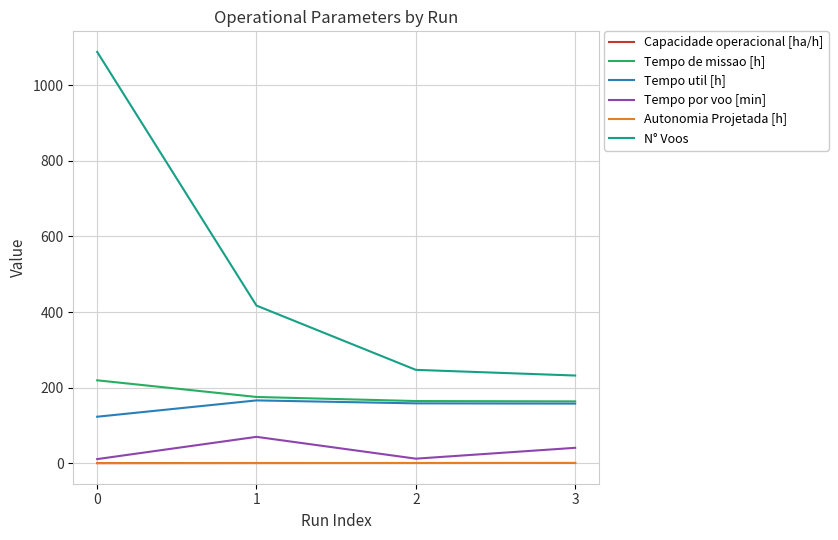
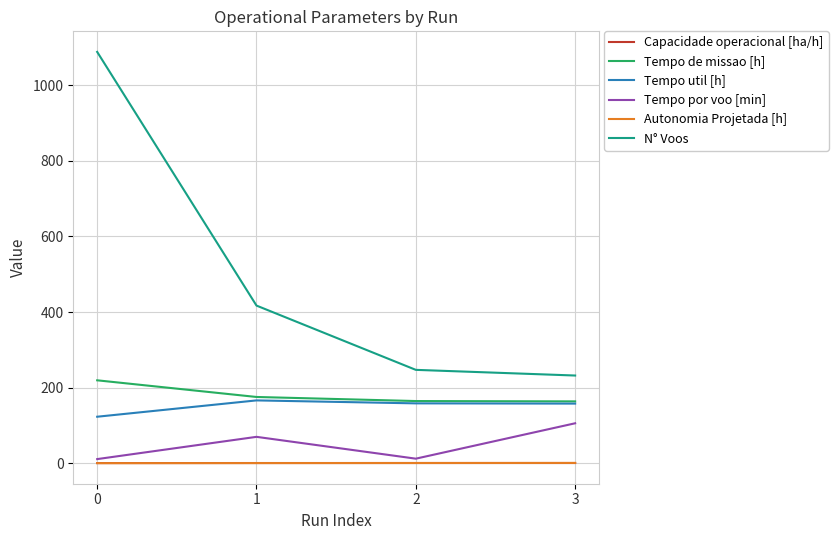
  {
    "Autonomia Projetada [h]": {
      "0": 0,
      "1": 0,
      "2": 0,
      "3": 0
    },
    "Tempo util [h]": {
      "0": 120,
      "1": 170
    },
    "Tempo por voo [min]": {
      "0": 10,
      "1": 70,
      "2": 10,
-     "3": 40
+     "3": 110
    }
  }
